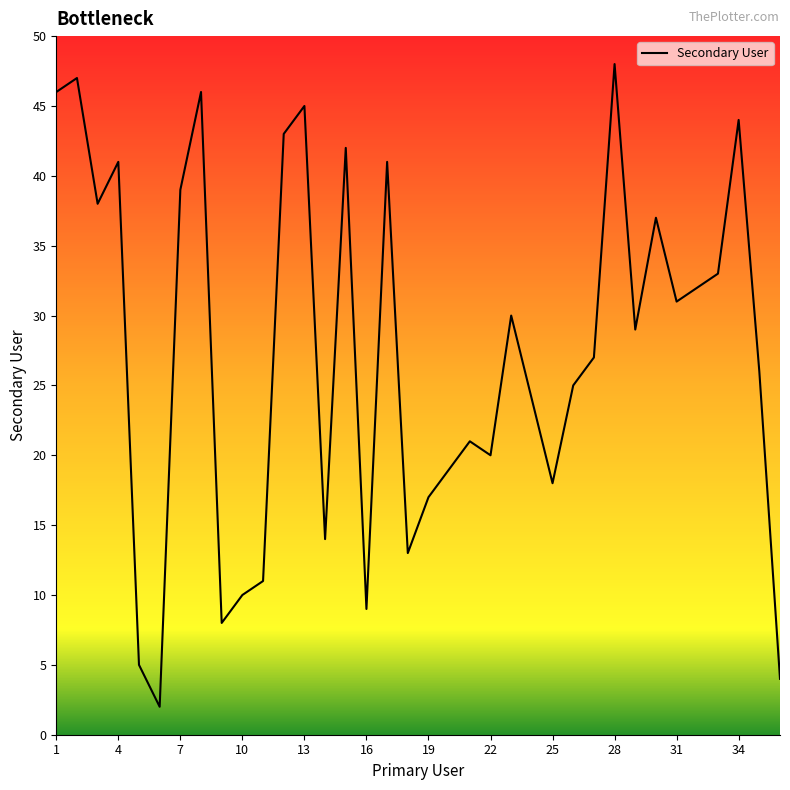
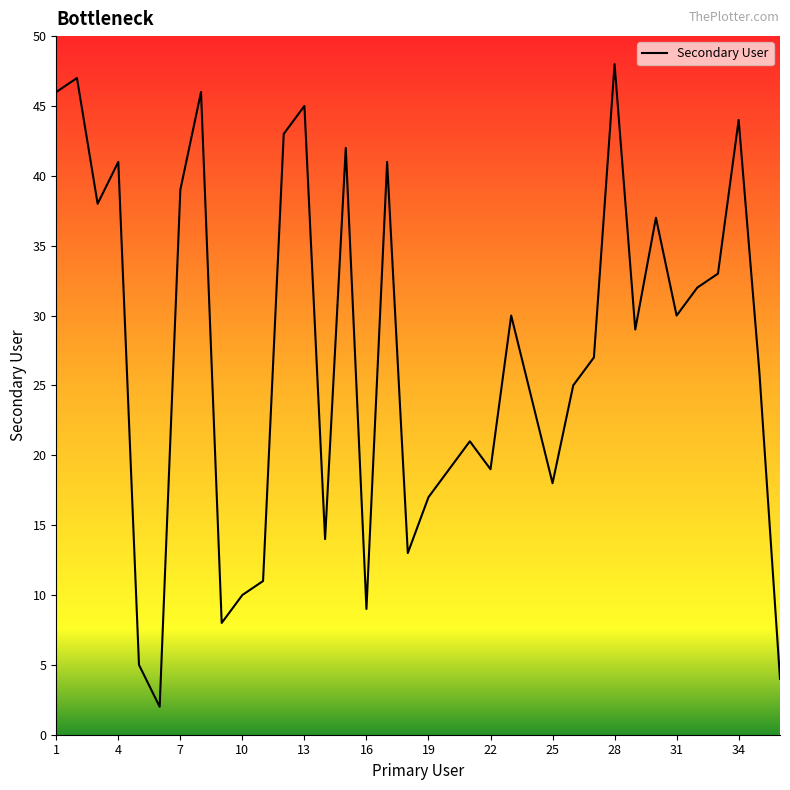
  {
    "1": 46,
    "4": 41,
    "7": 39,
    "10": 10,
    "13": 45,
    "16": 9,
    "19": 17,
-   "22": 20,
+   "22": 19,
    "25": 18,
    "28": 48,
-   "31": 31,
+   "31": 30,
    "34": 44
  }
